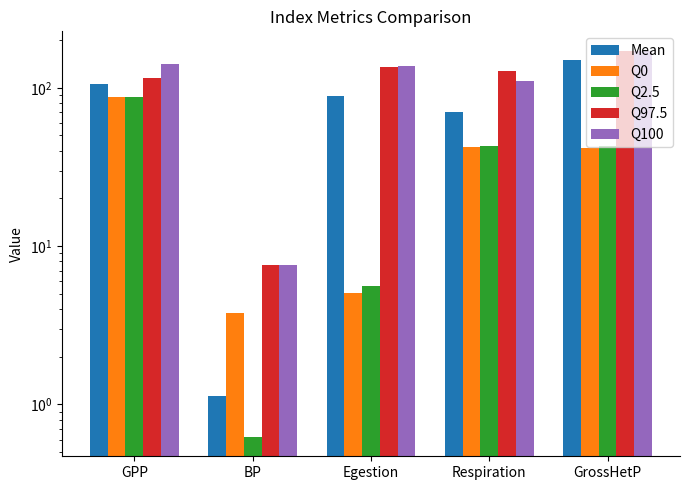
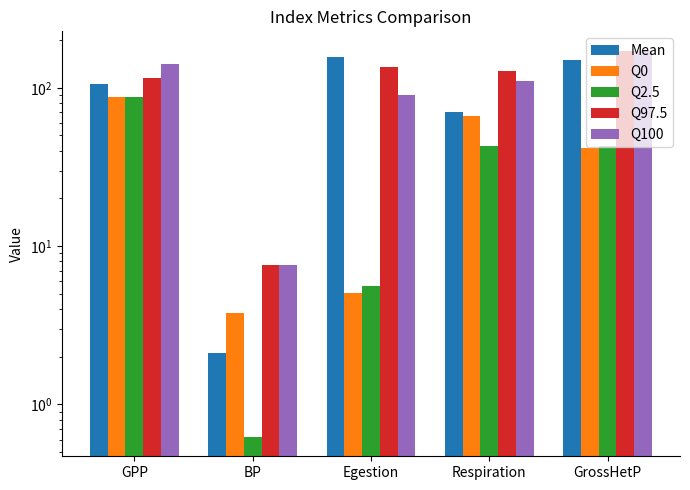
  {
    "Mean": {
      "GPP": 110,
-     "BP": 1.1,
-     "Egestion": 90,
+     "BP": 2.1,
+     "Egestion": 160,
      "Respiration": 70,
      "GrossHetP": 150
    },
    "Q0": {
      "GPP": 90,
      "BP": 3.8,
      "Egestion": 5,
-     "Respiration": 42,
+     "Respiration": 67,
      "GrossHetP": 41
    },
    "Q2.5": {
      "GPP": 90,
      "BP": 0.62,
      "Egestion": 5.6,
      "Respiration": 43
    },
    "Q97.5": {
      "GPP": 110,
      "BP": 8,
      "Egestion": 140,
      "Respiration": 130
    },
    "Q100": {
      "GPP": 140,
      "BP": 8,
-     "Egestion": 140,
+     "Egestion": 90,
      "Respiration": 110
    }
  }
